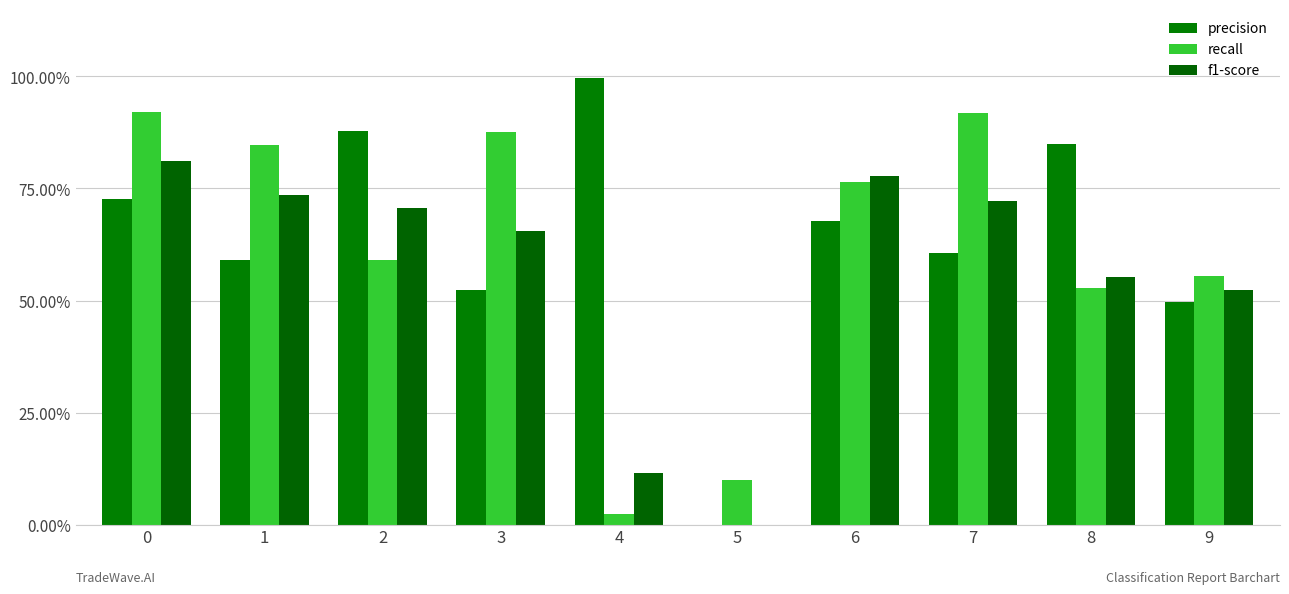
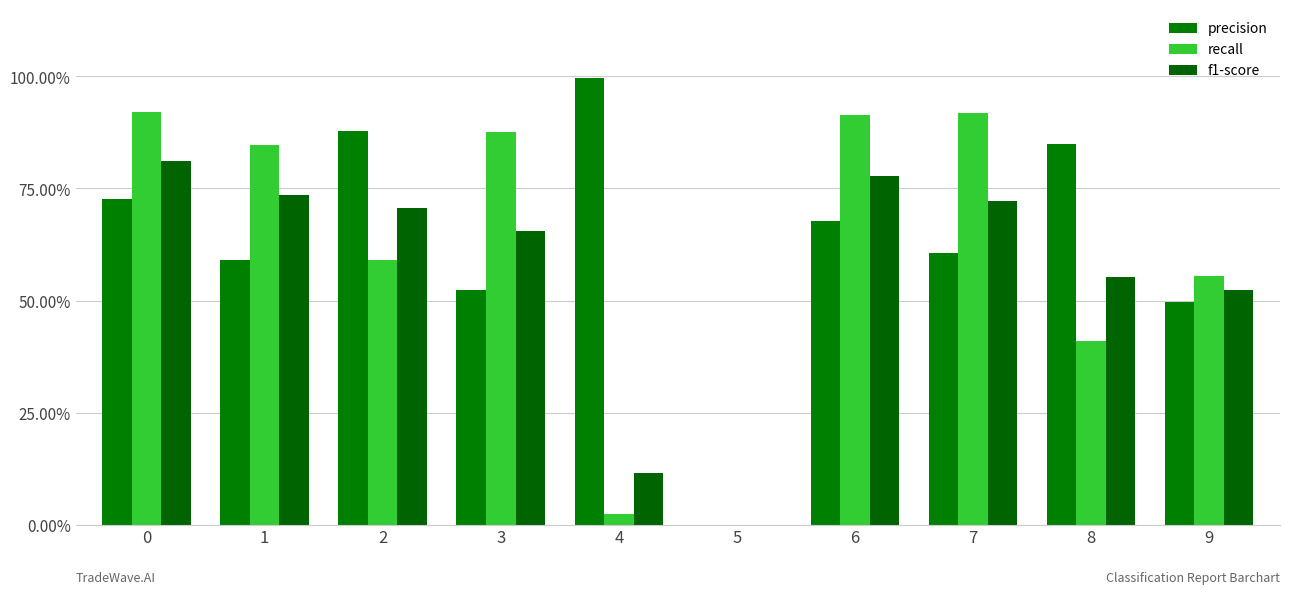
  {
    "recall": {
      "0": "92%",
      "1": "85%",
      "2": "59%",
      "3": "88%",
      "4": "2%",
-     "5": "10%",
-     "6": "77%",
+     "5": "0%",
+     "6": "91%",
      "7": "92%",
-     "8": "53%",
+     "8": "41%",
      "9": "55%"
    }
  }
